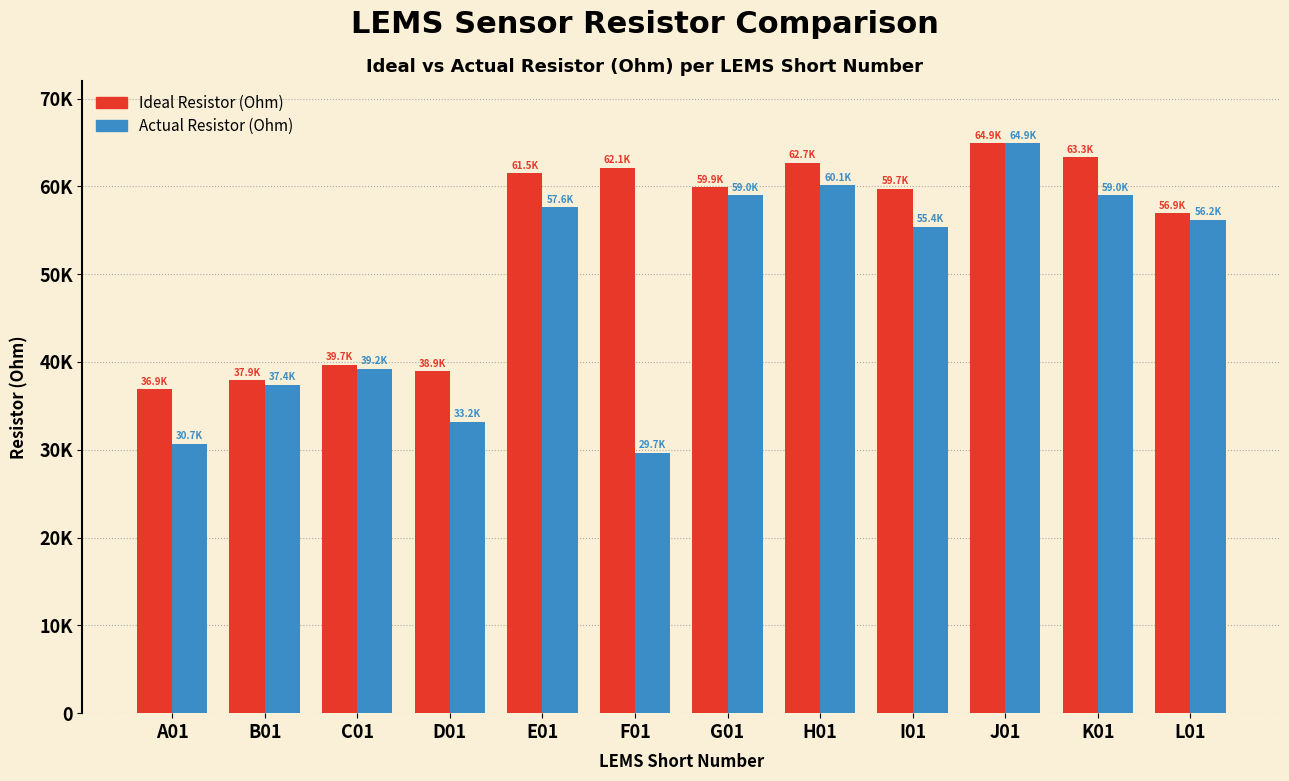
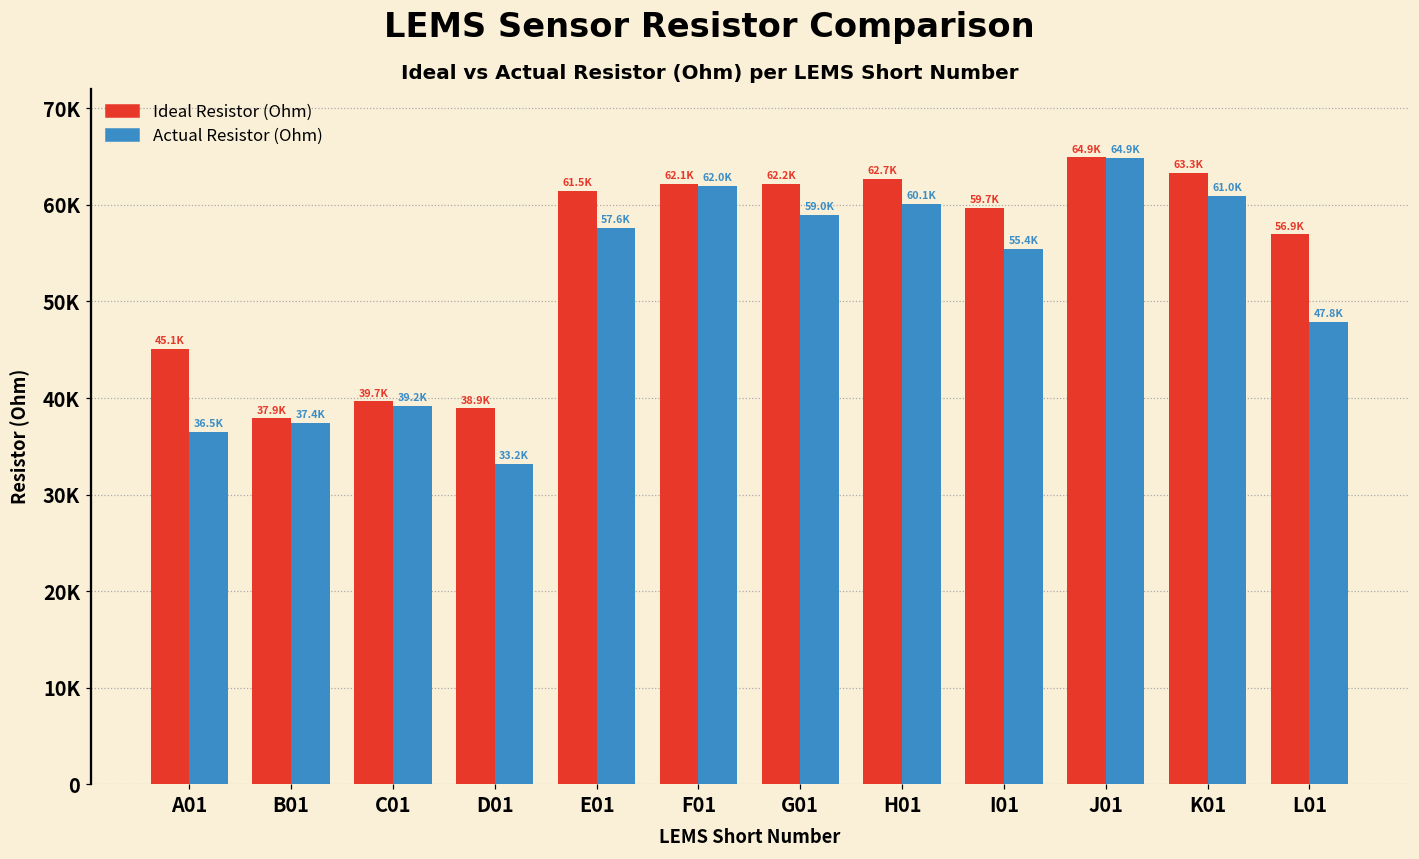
  {
    "Ideal Resistor (Ohm)": {
-     "A01": "36.9K",
+     "A01": "45.1K",
      "B01": "37.9K",
      "C01": "39.7K",
      "D01": "38.9K",
      "E01": "61.5K",
      "F01": "62.1K",
-     "G01": "59.9K",
+     "G01": "62.2K",
      "H01": "62.7K",
      "I01": "59.7K",
      "J01": "64.9K",
      "K01": "63.3K",
      "L01": "56.9K"
    },
    "Actual Resistor (Ohm)": {
-     "A01": "30.7K",
+     "A01": "36.5K",
      "B01": "37.4K",
      "C01": "39.2K",
      "D01": "33.2K",
      "E01": "57.6K",
-     "F01": "29.7K",
+     "F01": "62.0K",
      "G01": "59.0K",
      "H01": "60.1K",
      "I01": "55.4K",
      "J01": "64.9K",
-     "K01": "59.0K",
-     "L01": "56.2K"
+     "K01": "61.0K",
+     "L01": "47.8K"
    }
  }
